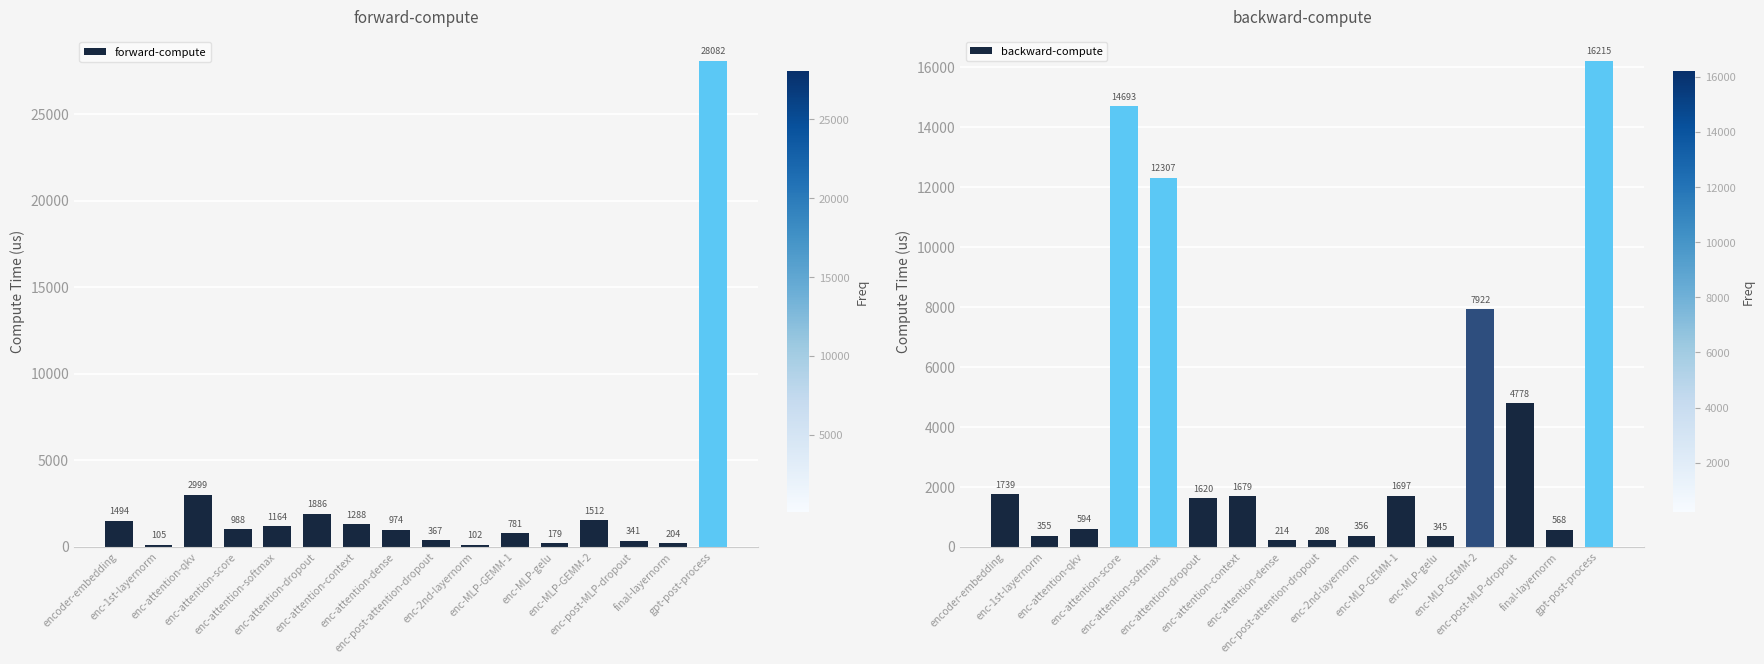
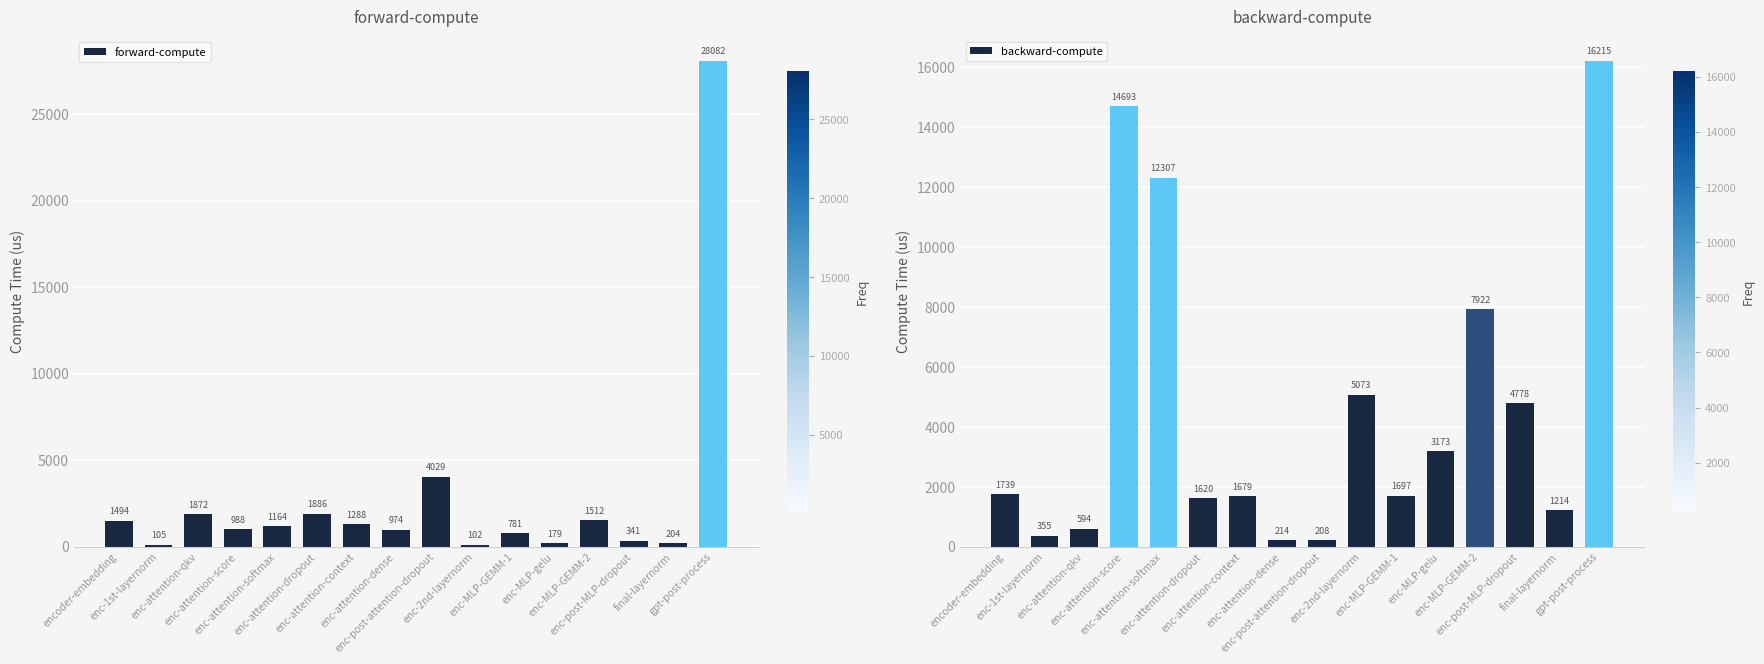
  {
    "forward-compute": {
      "encoder-embedding": 1494,
      "enc-1st-layernorm": 105,
-     "enc-attention-qkv": 2999,
+     "enc-attention-qkv": 1872,
      "enc-attention-score": 988,
      "enc-attention-softmax": 1164,
      "enc-attention-dropout": 1886,
      "enc-attention-context": 1288,
      "enc-attention-dense": 974,
-     "enc-post-attention-dropout": 367,
+     "enc-post-attention-dropout": 4029,
      "enc-2nd-layernorm": 102,
      "enc-MLP-GEMM-1": 781,
      "enc-MLP-gelu": 179,
      "enc-MLP-GEMM-2": 1512,
      "enc-post-MLP-dropout": 341,
      "final-layernorm": 204,
      "gpt-post-process": 28082
    },
    "backward-compute": {
      "encoder-embedding": 1739,
      "enc-1st-layernorm": 355,
      "enc-attention-qkv": 594,
      "enc-attention-score": 14693,
      "enc-attention-softmax": 12307,
      "enc-attention-dropout": 1620,
      "enc-attention-context": 1679,
      "enc-attention-dense": 214,
      "enc-post-attention-dropout": 208,
-     "enc-2nd-layernorm": 356,
+     "enc-2nd-layernorm": 5073,
      "enc-MLP-GEMM-1": 1697,
-     "enc-MLP-gelu": 345,
+     "enc-MLP-gelu": 3173,
      "enc-MLP-GEMM-2": 7922,
      "enc-post-MLP-dropout": 4778,
-     "final-layernorm": 568,
+     "final-layernorm": 1214,
      "gpt-post-process": 16215
    }
  }
